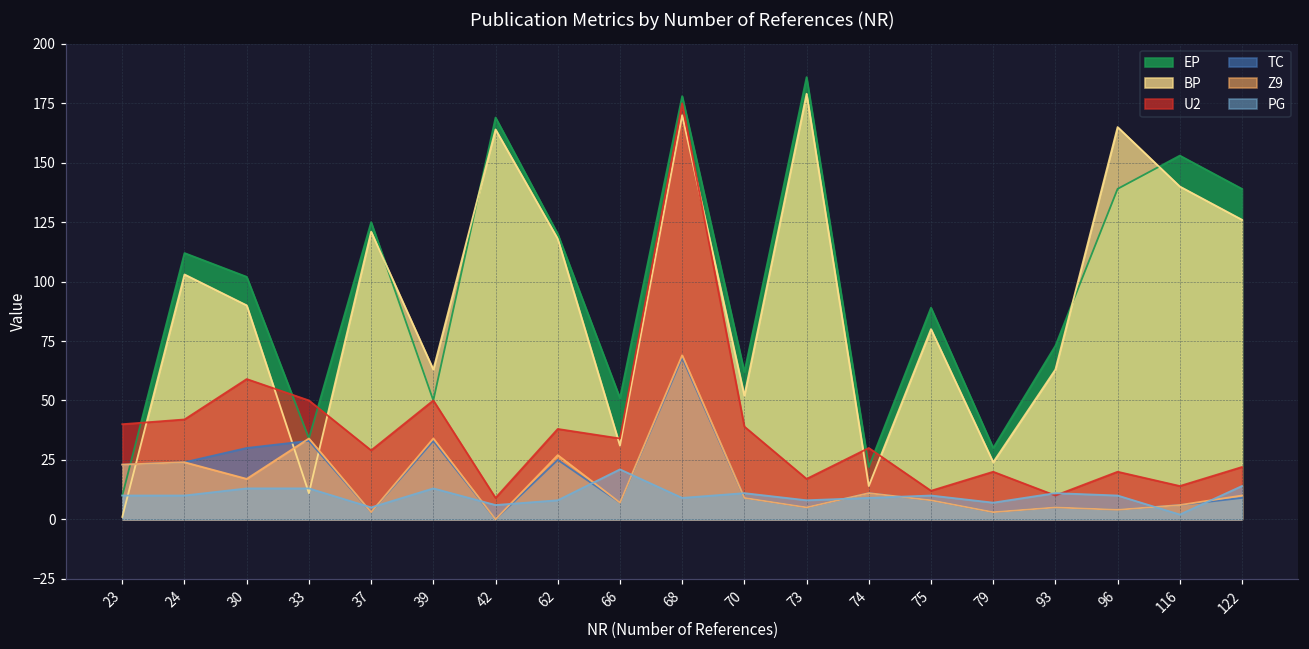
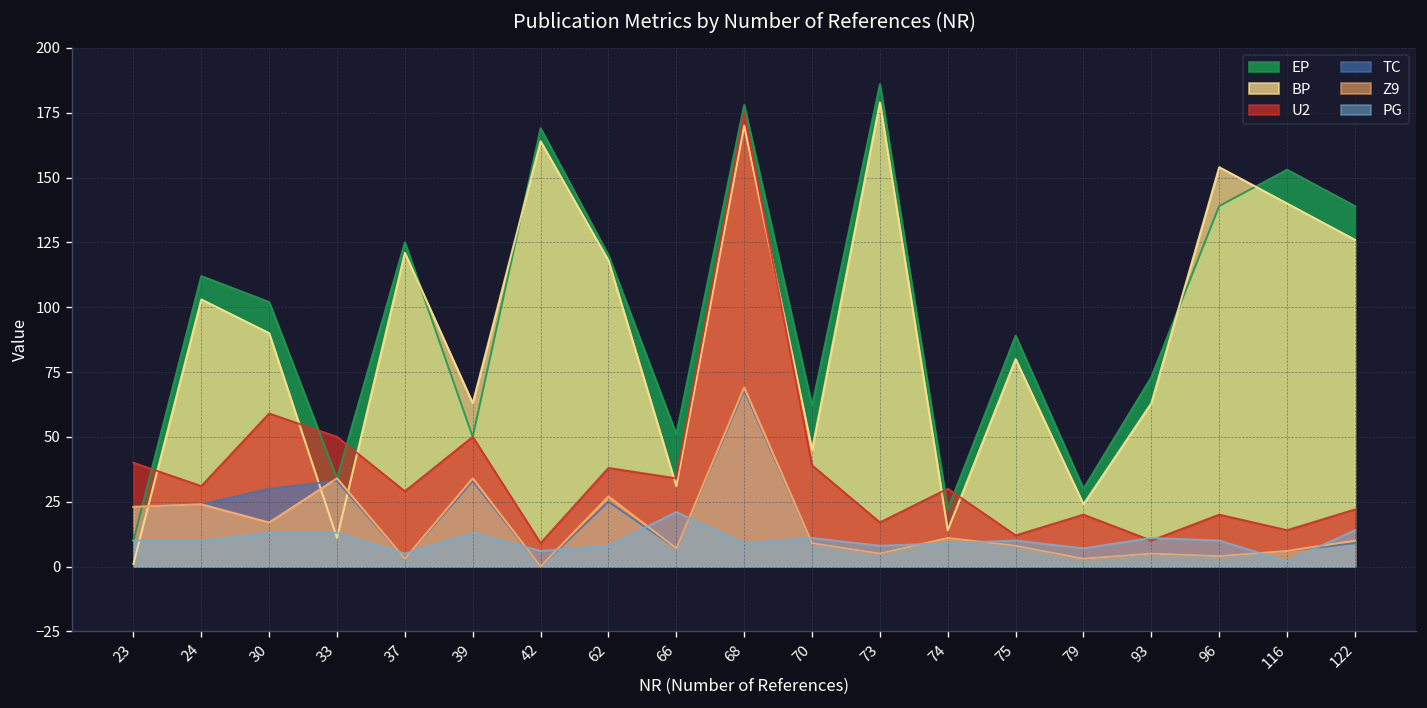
  {
    "EP": {
      "24": 112,
      "30": 102,
      "37": 125,
      "42": 169,
      "62": 120,
      "66": 51,
      "68": 178,
      "70": 62,
      "73": 186,
      "74": 22,
      "75": 89,
      "79": 30,
      "93": 73,
      "96": 139,
      "116": 153,
      "122": 139
    },
    "BP": {
      "23": 1,
      "24": 103,
      "30": 90,
      "33": 11,
      "37": 121,
      "39": 63,
      "42": 164,
      "62": 118,
      "66": 31,
      "68": 170,
-     "70": 52,
+     "70": 45,
      "73": 179,
      "74": 14,
      "75": 80,
      "79": 24,
      "93": 63,
-     "96": 165,
+     "96": 154,
      "116": 140,
      "122": 126
    },
    "U2": {
      "23": 40,
-     "24": 42,
+     "24": 31,
      "30": 59,
      "33": 50,
      "37": 29,
      "42": 9,
      "62": 38,
      "66": 34,
      "68": 175,
      "70": 39,
      "73": 17,
      "74": 30,
      "75": 12,
      "79": 20,
      "96": 20,
      "116": 14,
      "122": 22
    },
    "Z9": {
      "30": 17,
      "62": 27
    }
  }
